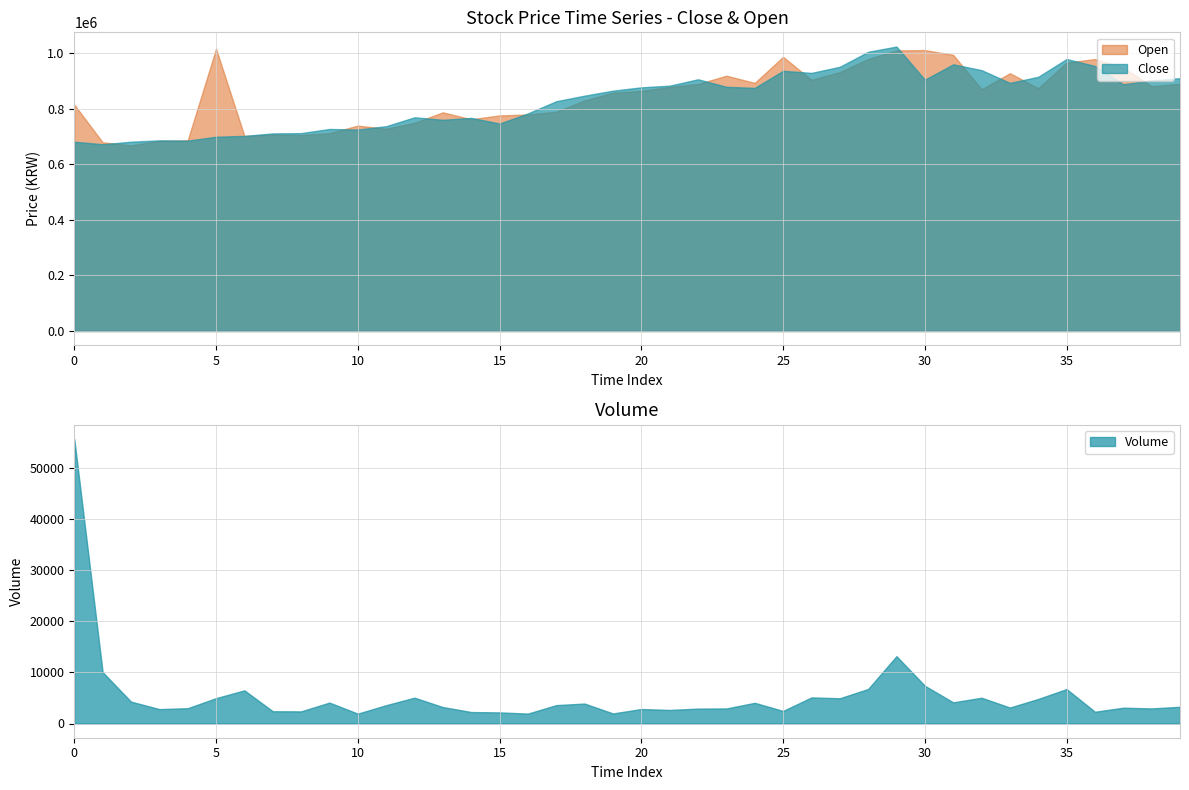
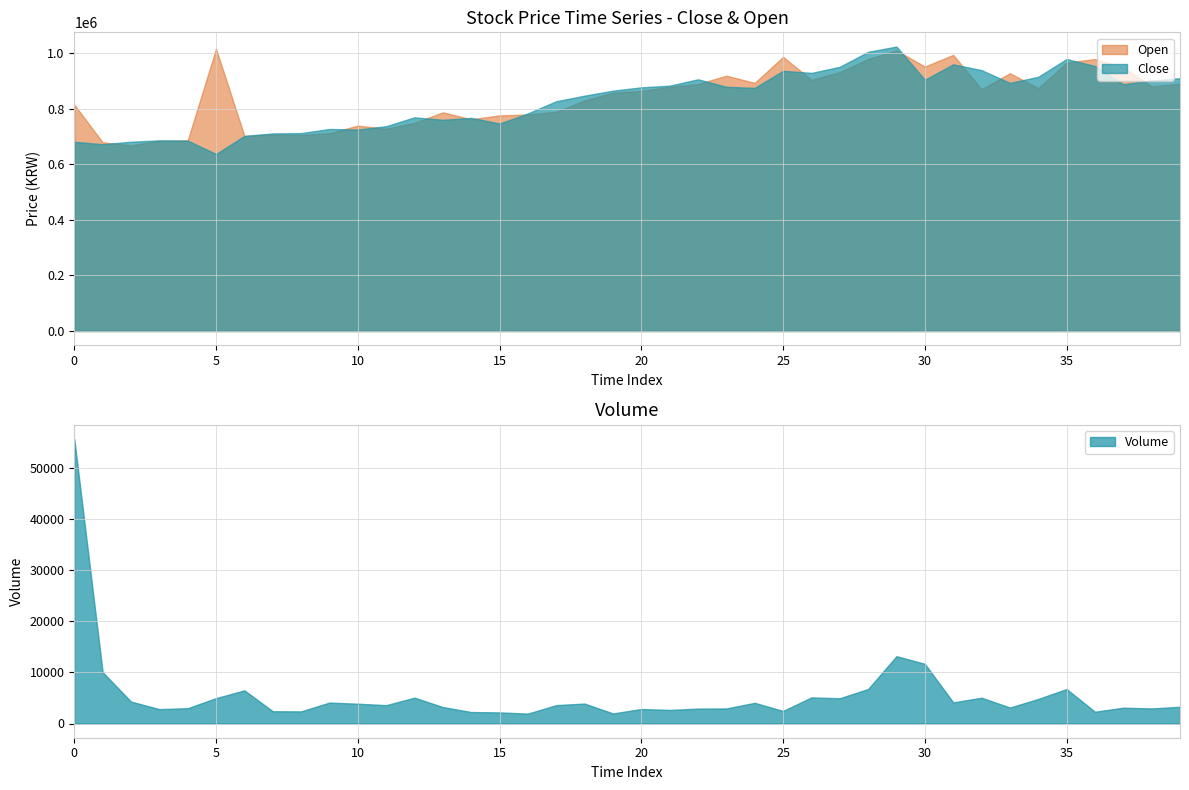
  {
    "Stock Price Time Series - Close & Open": {
      "Open": {
        "0": 820000,
        "5": 1020000,
        "10": 740000,
        "15": 780000,
        "20": 870000,
        "25": 990000,
-       "30": 1010000,
+       "30": 950000,
        "35": 970000
      },
      "Close": {
        "0": 680000,
-       "5": 700000,
+       "5": 640000,
        "10": 730000,
        "15": 750000,
        "20": 880000,
        "25": 940000,
        "30": 910000,
        "35": 980000
      }
    },
    "Volume": {
      "0": 56000,
      "5": 5000,
-     "10": 2000,
+     "10": 4000,
      "15": 2000,
      "20": 3000,
      "25": 2000,
-     "30": 7000,
+     "30": 12000,
      "35": 7000
    }
  }
